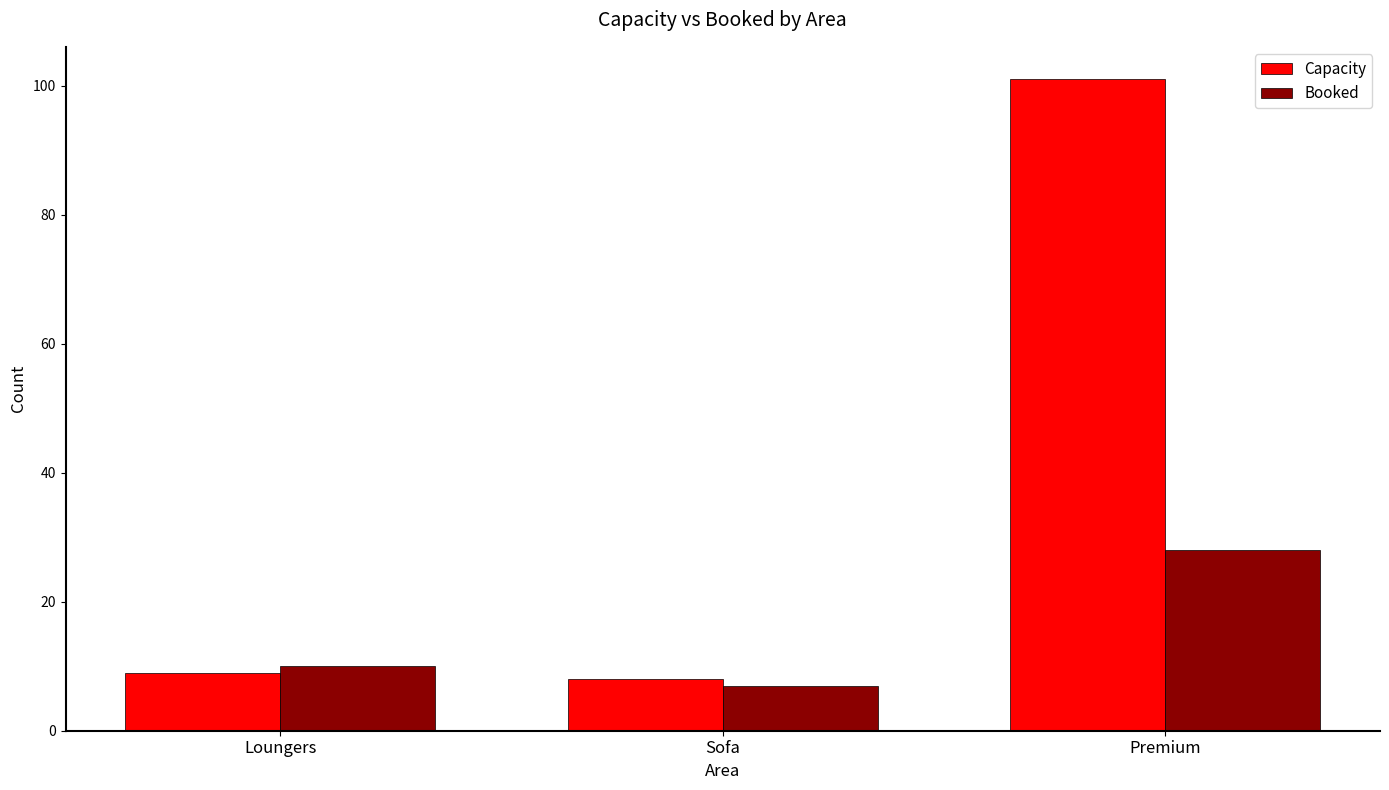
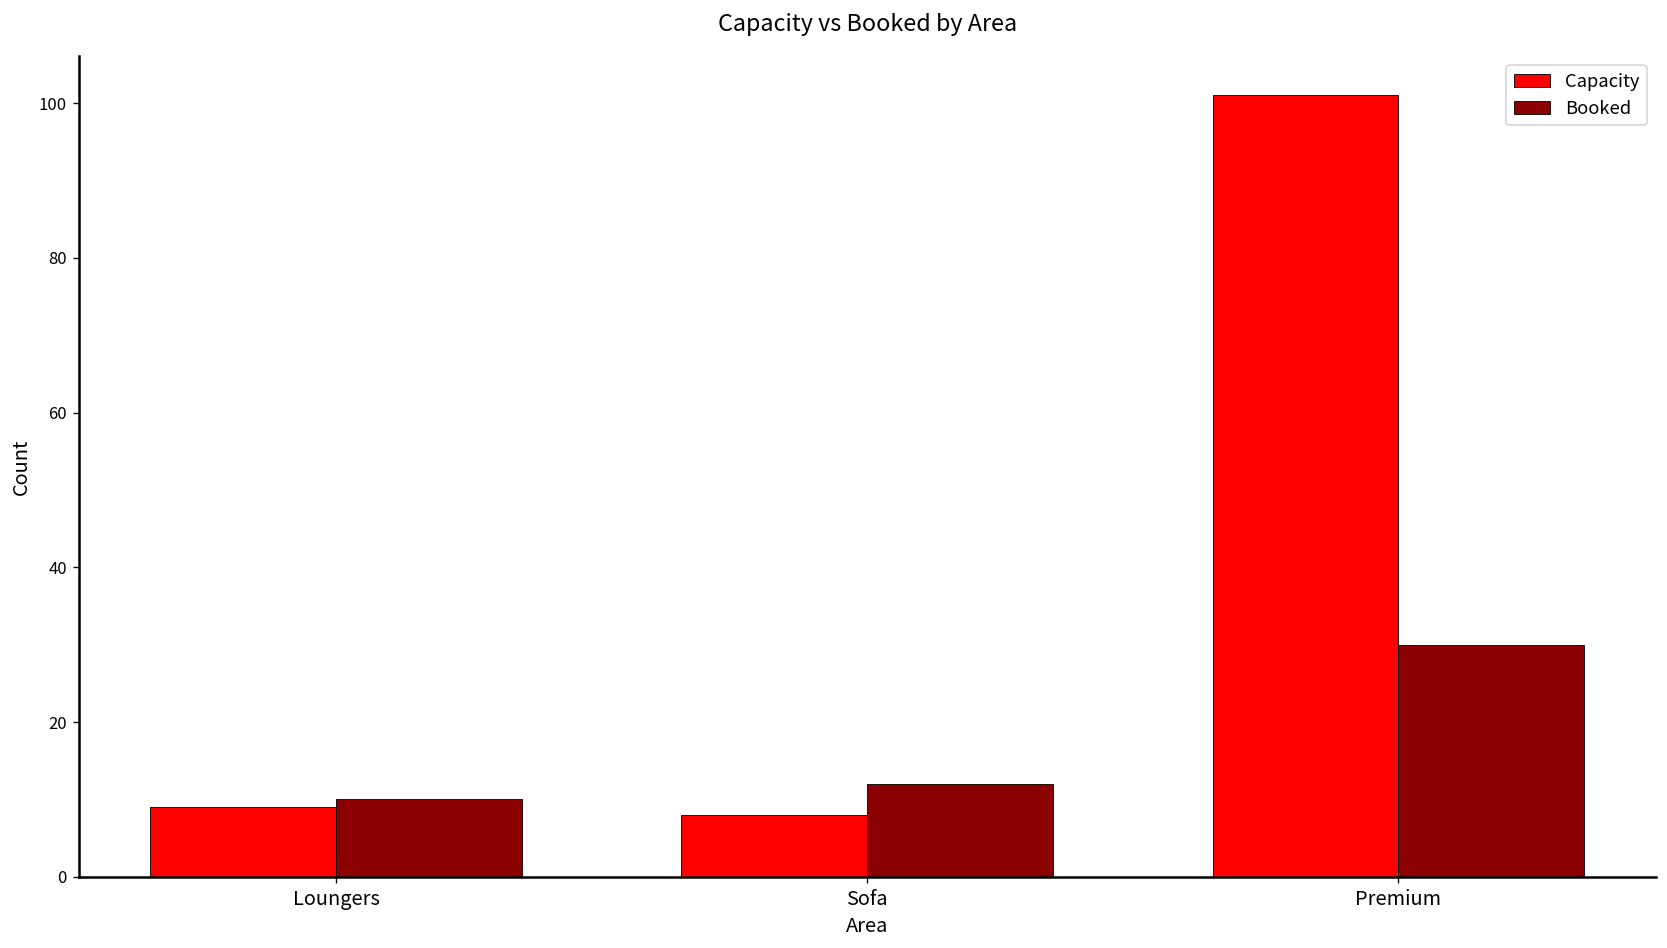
  {
    "Capacity": {
      "Loungers": 9,
      "Sofa": 8,
      "Premium": 101
    },
    "Booked": {
      "Loungers": 10,
-     "Sofa": 7,
-     "Premium": 28
+     "Sofa": 12,
+     "Premium": 30
    }
  }
